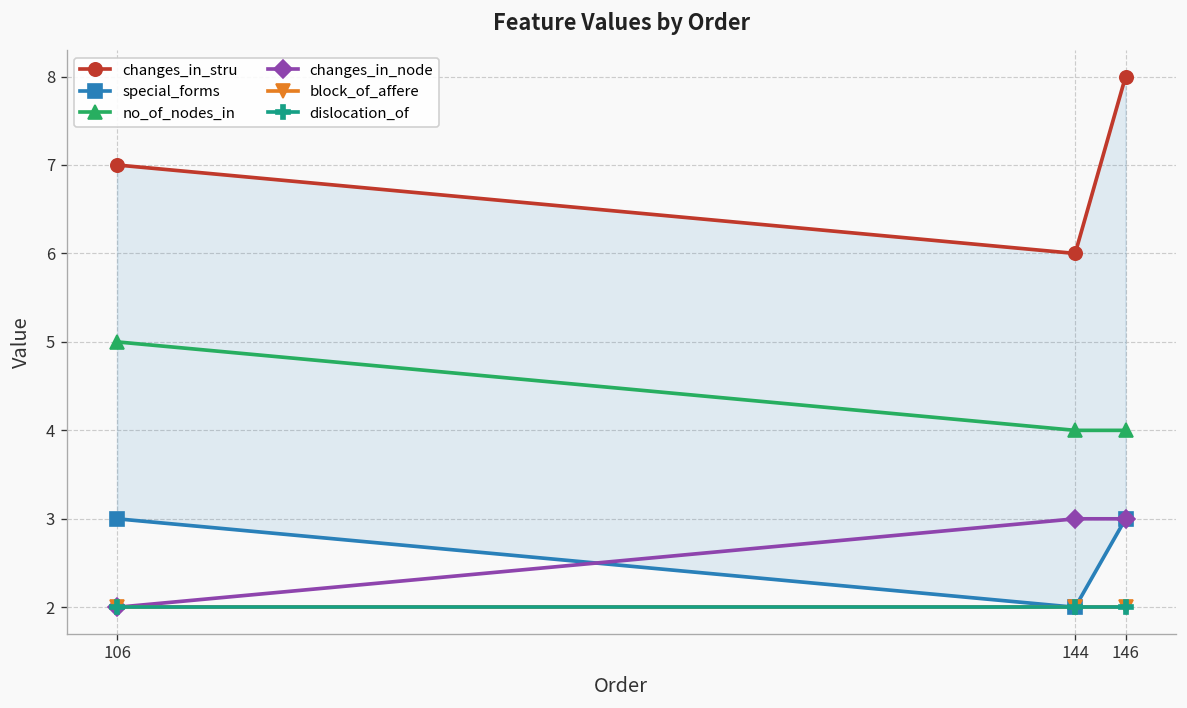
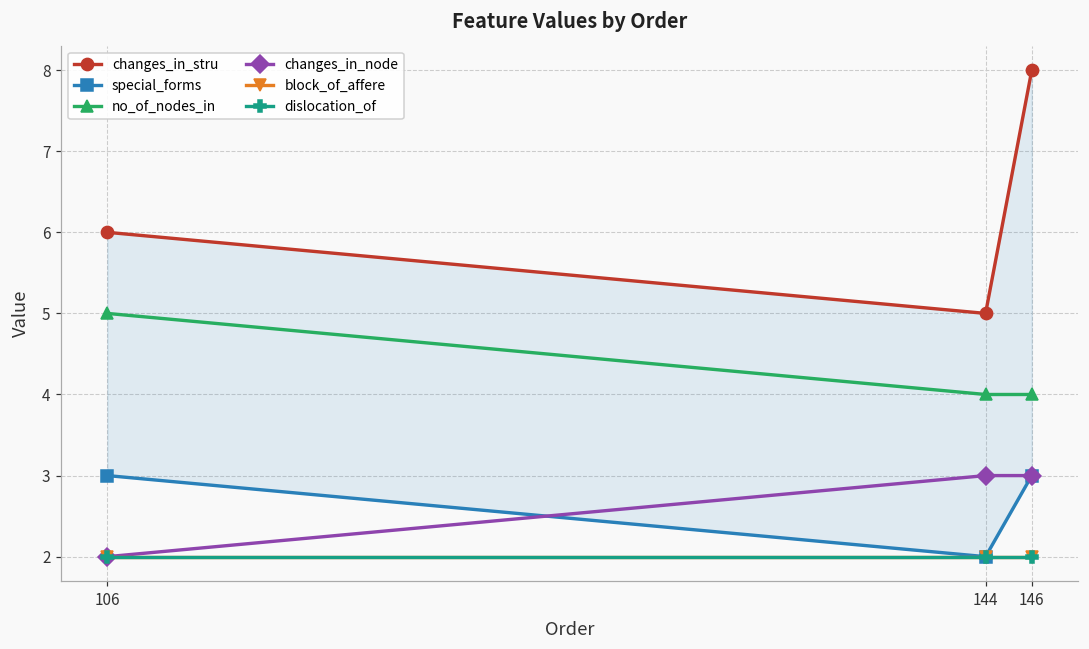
  {
    "changes_in_stru": {
-     "106": 7,
-     "144": 6,
+     "106": 6,
+     "144": 5,
      "146": 8
    },
    "special_forms": {
      "106": 3
    },
    "changes_in_node": {
      "144": 3
    }
  }
